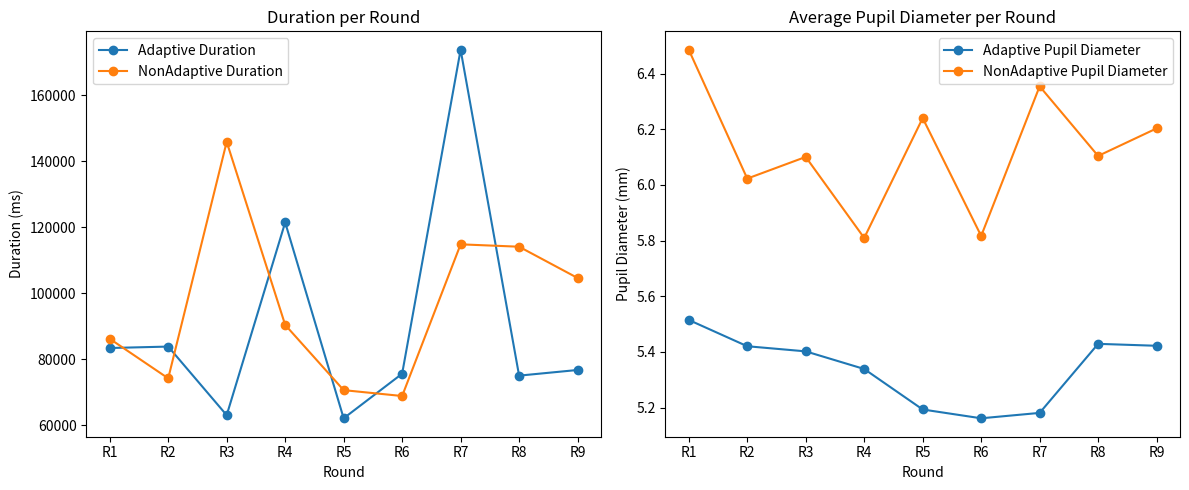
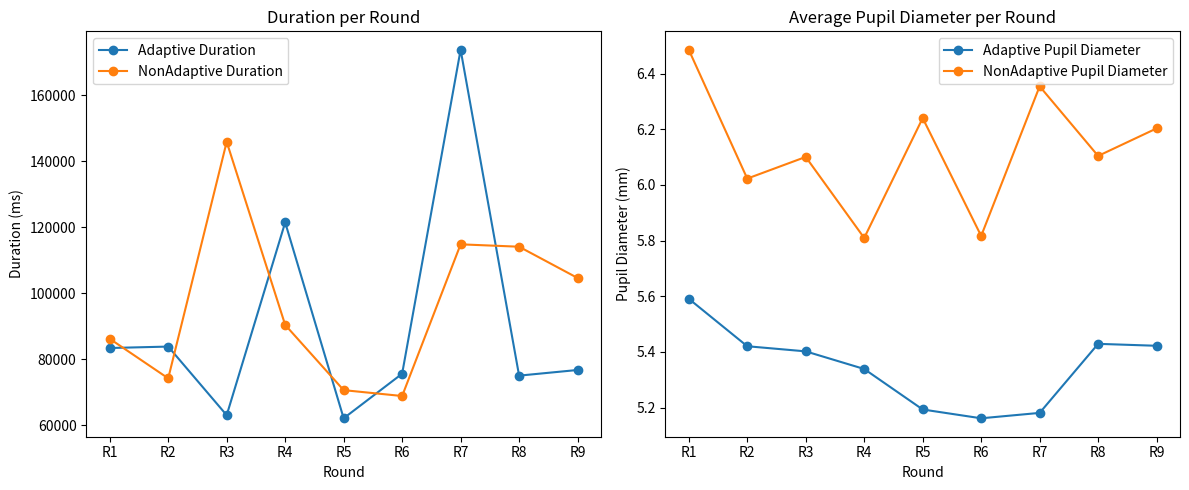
  {
    "Duration per Round": {
      "Adaptive Duration": {
        "R1": 83000,
        "R2": 84000,
        "R3": 63000,
        "R4": 122000,
        "R5": 62000,
        "R6": 76000,
        "R7": 174000,
        "R8": 75000,
        "R9": 77000
      },
      "NonAdaptive Duration": {
        "R1": 86000,
        "R2": 74000,
        "R3": 146000,
        "R4": 90000,
        "R5": 71000,
        "R6": 69000,
        "R7": 115000,
        "R8": 114000,
        "R9": 105000
      }
    },
    "Average Pupil Diameter per Round": {
      "Adaptive Pupil Diameter": {
-       "R1": 5.51,
+       "R1": 5.59,
        "R2": 5.42,
        "R3": 5.40,
        "R4": 5.34,
        "R5": 5.19,
        "R6": 5.16,
        "R7": 5.18,
        "R8": 5.43,
        "R9": 5.42
      },
      "NonAdaptive Pupil Diameter": {
        "R1": 6.49,
        "R2": 6.02,
        "R3": 6.10,
        "R4": 5.81,
        "R5": 6.24,
        "R6": 5.82,
        "R7": 6.35,
        "R8": 6.10,
        "R9": 6.20
      }
    }
  }
